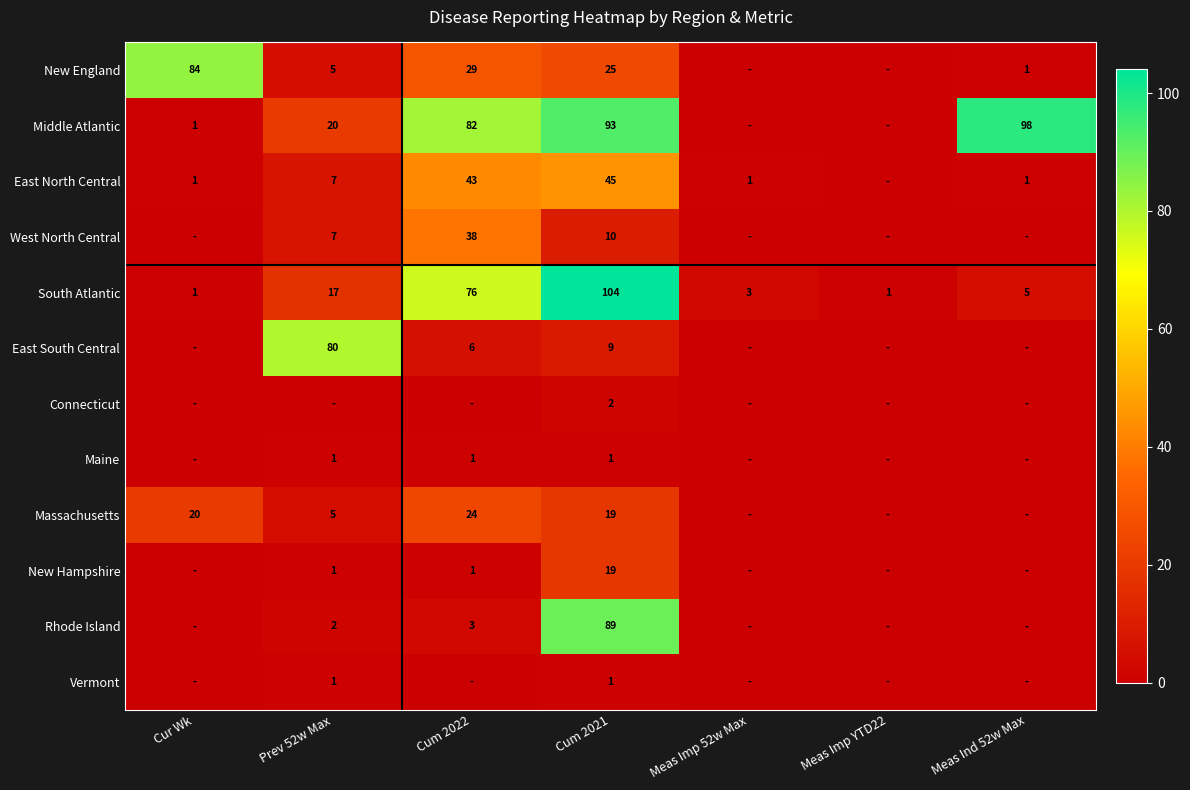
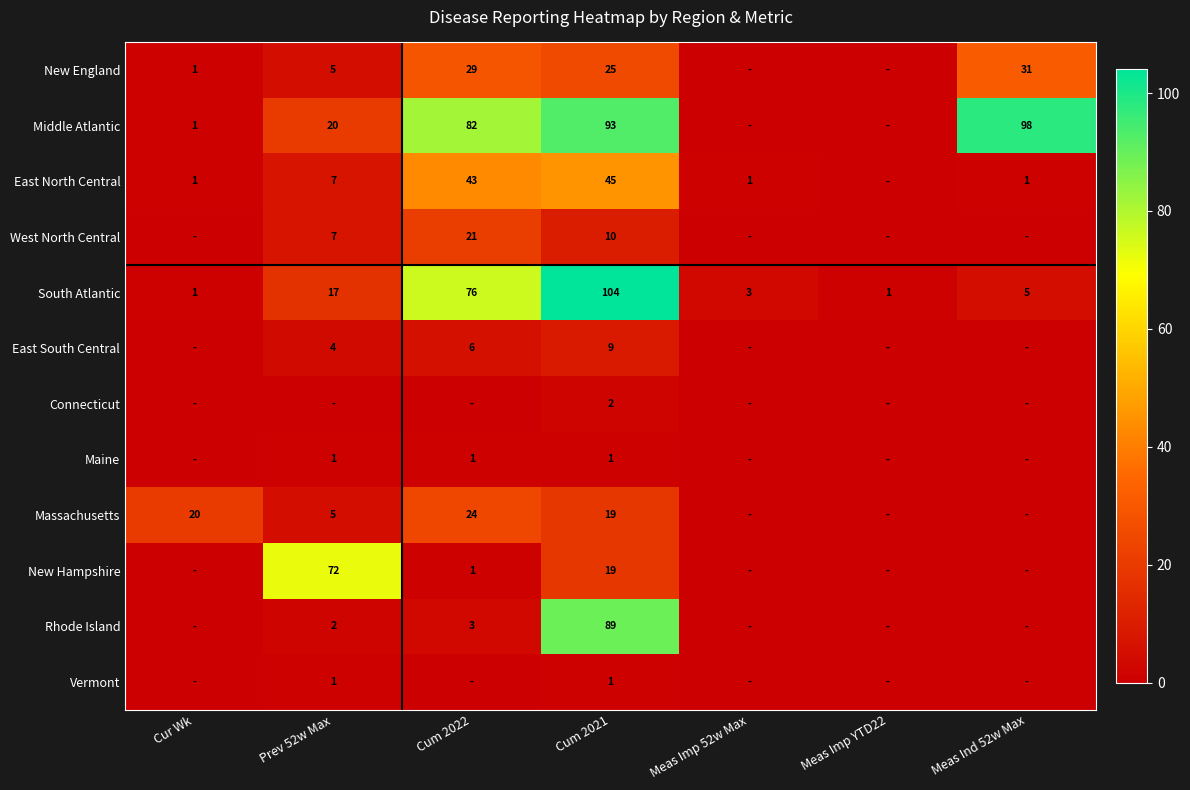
  {
    "New England": {
-     "Cur Wk": 84,
+     "Cur Wk": 1,
      "Prev 52w Max": 5,
      "Cum 2022": 29,
      "Cum 2021": 25,
-     "Meas Ind 52w Max": 1
+     "Meas Ind 52w Max": 31
    },
    "Middle Atlantic": {
      "Cur Wk": 1,
      "Prev 52w Max": 20,
      "Cum 2022": 82,
      "Cum 2021": 93,
      "Meas Ind 52w Max": 98
    },
    "East North Central": {
      "Cur Wk": 1,
      "Prev 52w Max": 7,
      "Cum 2022": 43,
      "Cum 2021": 45,
      "Meas Imp 52w Max": 1,
      "Meas Ind 52w Max": 1
    },
    "West North Central": {
      "Prev 52w Max": 7,
-     "Cum 2022": 38,
+     "Cum 2022": 21,
      "Cum 2021": 10
    },
    "South Atlantic": {
      "Cur Wk": 1,
      "Prev 52w Max": 17,
      "Cum 2022": 76,
      "Cum 2021": 104,
      "Meas Imp 52w Max": 3,
      "Meas Imp YTD22": 1,
      "Meas Ind 52w Max": 5
    },
    "East South Central": {
-     "Prev 52w Max": 80,
+     "Prev 52w Max": 4,
      "Cum 2022": 6,
      "Cum 2021": 9
    },
    "Connecticut": {
      "Cum 2021": 2
    },
    "Maine": {
      "Prev 52w Max": 1,
      "Cum 2022": 1,
      "Cum 2021": 1
    },
    "Massachusetts": {
      "Cur Wk": 20,
      "Prev 52w Max": 5,
      "Cum 2022": 24,
      "Cum 2021": 19
    },
    "New Hampshire": {
-     "Prev 52w Max": 1,
+     "Prev 52w Max": 72,
      "Cum 2022": 1,
      "Cum 2021": 19
    },
    "Rhode Island": {
      "Prev 52w Max": 2,
      "Cum 2022": 3,
      "Cum 2021": 89
    },
    "Vermont": {
      "Prev 52w Max": 1,
      "Cum 2021": 1
    }
  }
